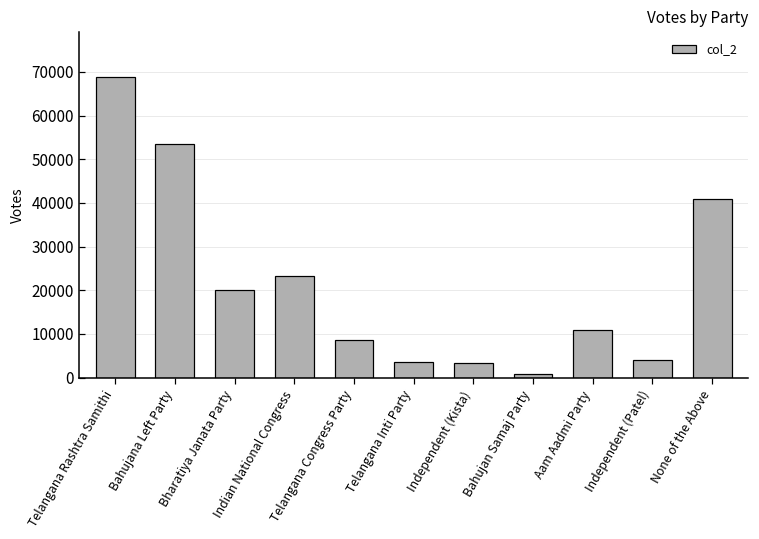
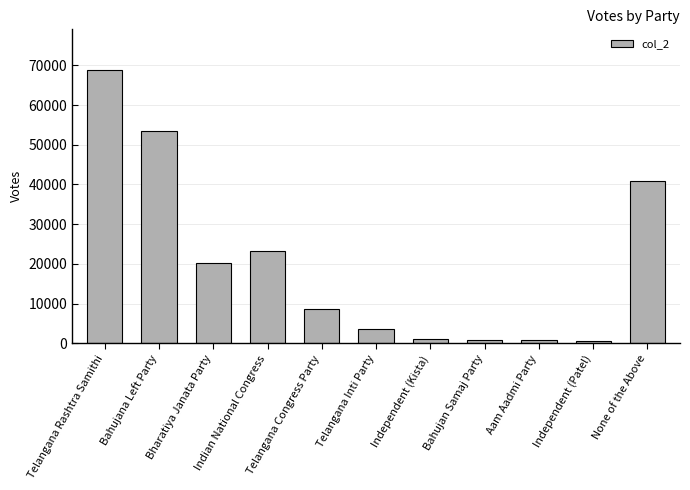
  {
    "Telangana Rashtra Samithi": 69000,
    "Bahujana Left Party": 54000,
    "Bharatiya Janata Party": 20000,
    "Indian National Congress": 23000,
    "Telangana Congress Party": 9000,
    "Telangana Inti Party": 4000,
-   "Independent (Kista)": 3000,
+   "Independent (Kista)": 1000,
    "Bahujan Samaj Party": 1000,
-   "Aam Aadmi Party": 11000,
-   "Independent (Patel)": 4000,
+   "Aam Aadmi Party": 1000,
+   "Independent (Patel)": 1000,
    "None of the Above": 41000
  }
